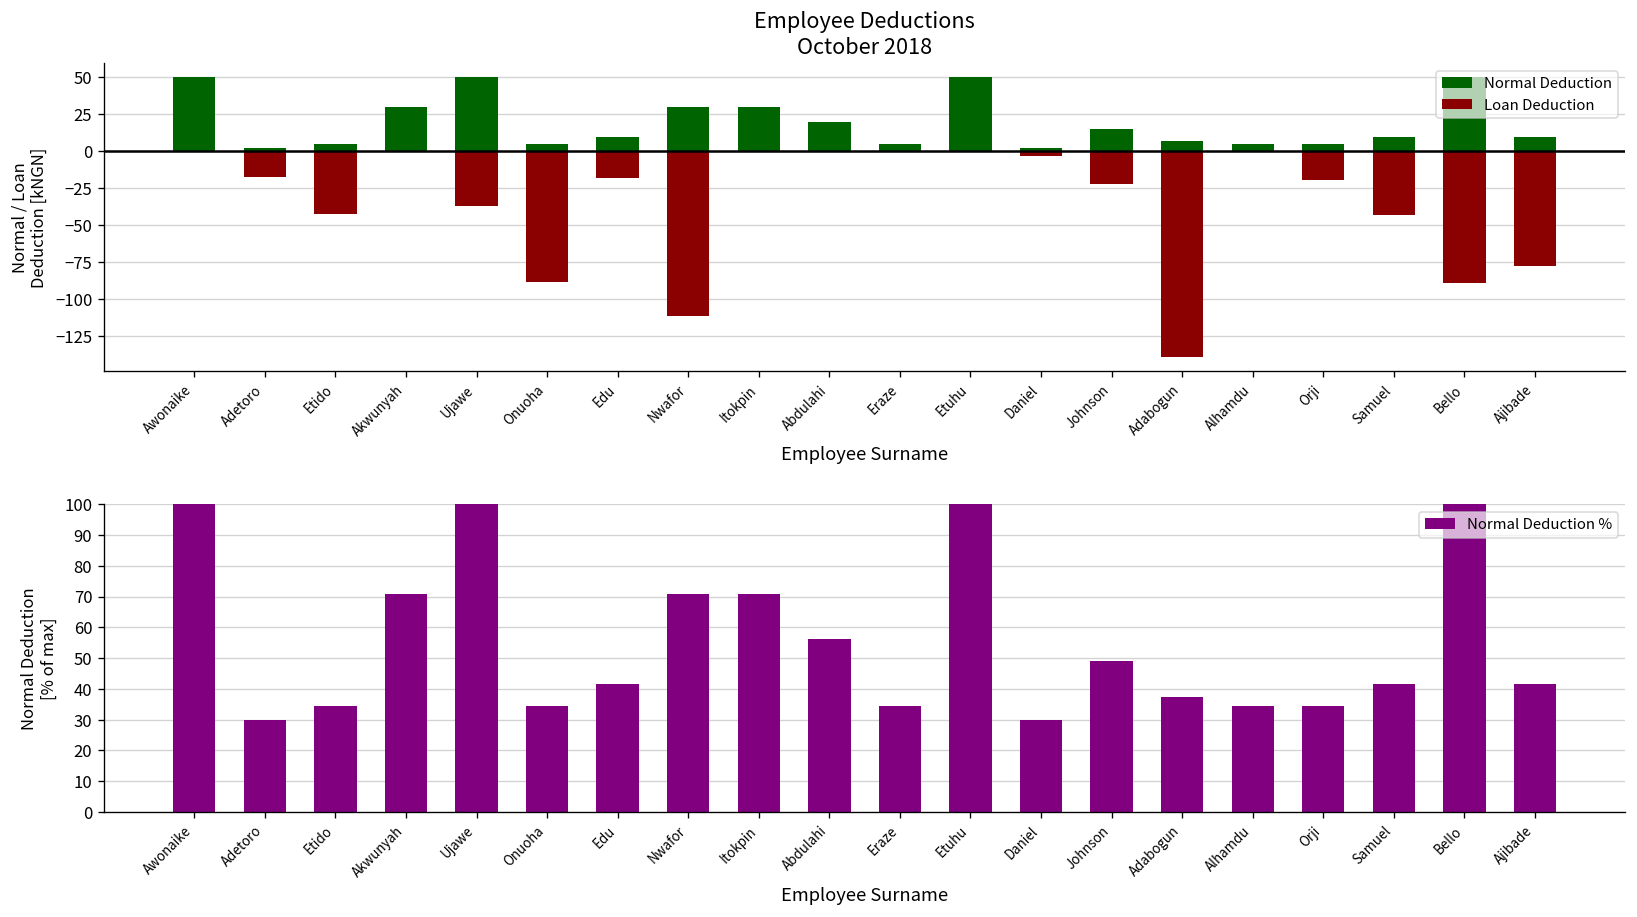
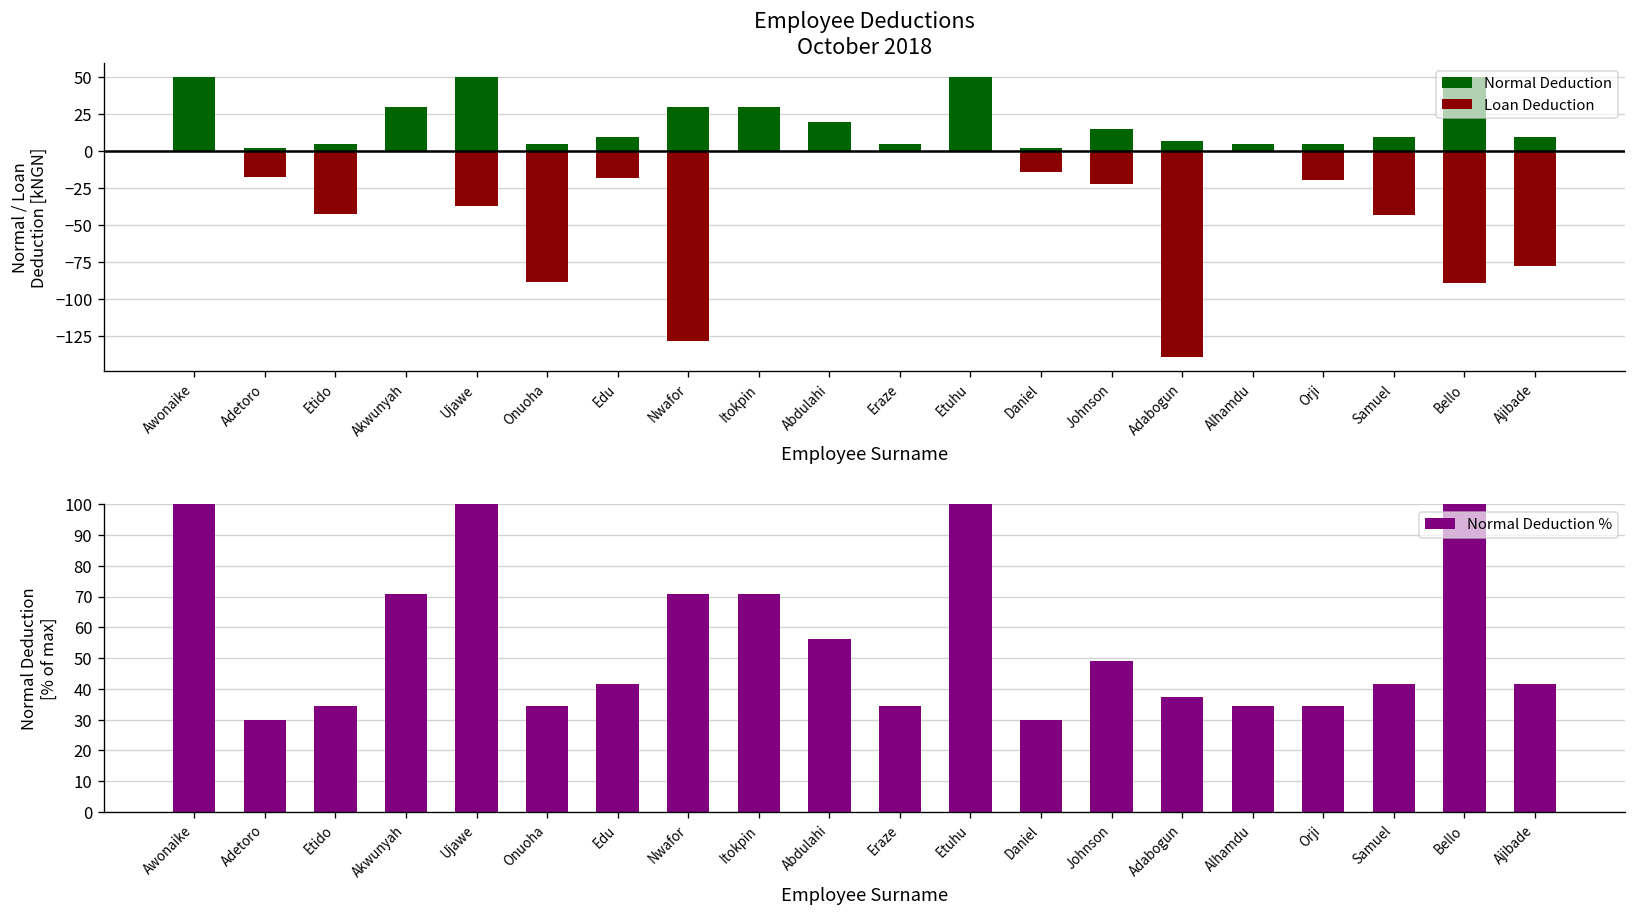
  {
    "Employee Deductions October 2018": {
      "Normal Deduction": {
        "Awonaike": 50,
        "Etido": 5,
        "Akwunyah": 30,
        "Ujawe": 50,
        "Onuoha": 5,
        "Edu": 10,
        "Nwafor": 30,
        "Itokpin": 30,
        "Abdulahi": 20,
        "Eraze": 5,
        "Etuhu": 50,
        "Johnson": 15,
        "Adabogun": 7,
        "Alhamdu": 5,
        "Orji": 5,
        "Samuel": 10,
        "Ajibade": 10
      },
      "Loan Deduction": {
        "Awonaike": 0,
        "Adetoro": -17,
        "Etido": -42,
        "Akwunyah": 0,
        "Ujawe": -37,
        "Onuoha": -88,
        "Edu": -18,
-       "Nwafor": -111,
+       "Nwafor": -129,
        "Itokpin": 0,
        "Abdulahi": 0,
        "Eraze": 0,
        "Etuhu": 0,
-       "Daniel": -3,
+       "Daniel": -14,
        "Johnson": -22,
        "Adabogun": -139,
        "Alhamdu": 0,
        "Orji": -19,
        "Samuel": -43,
        "Bello": -89,
        "Ajibade": -78
      }
    }
  }
